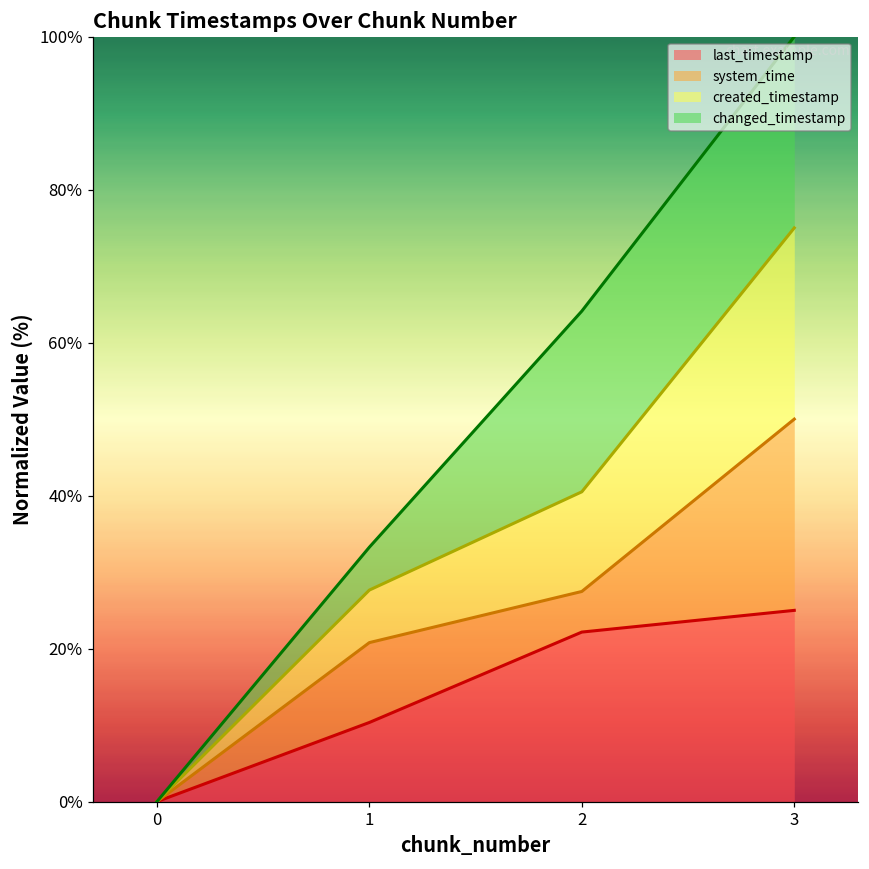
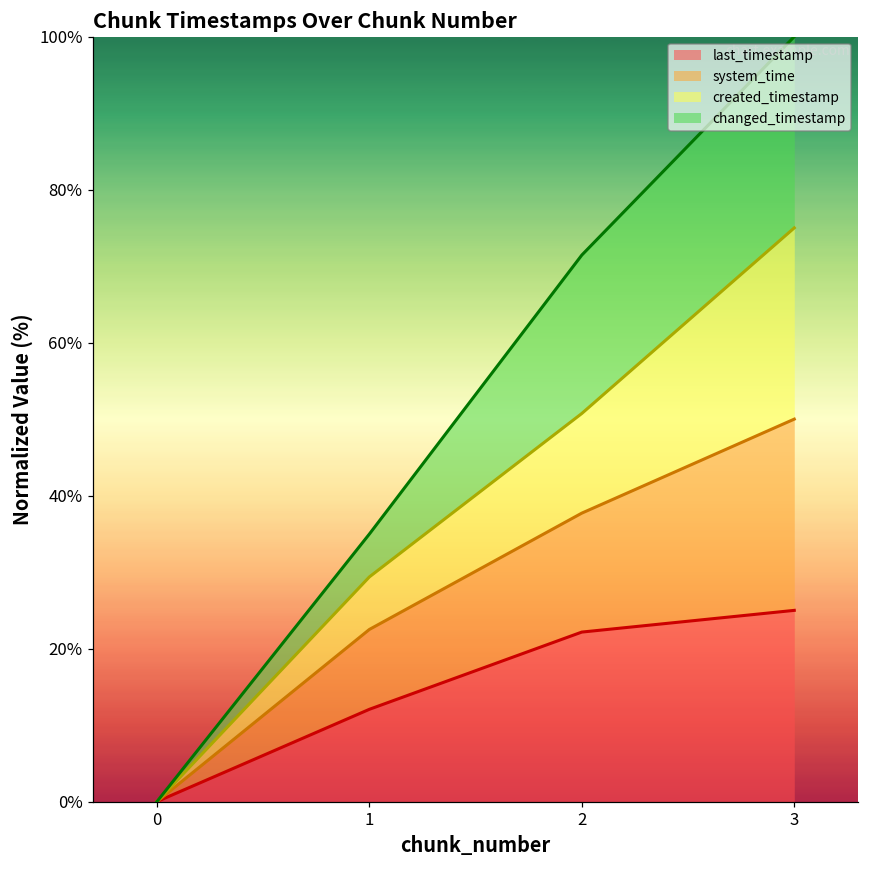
  {
    "last_timestamp": {
-     "1": "10%",
+     "1": "12%",
      "2": "22%",
      "3": "25%"
    },
    "system_time": {
      "1": "10%",
-     "2": "5%",
+     "2": "16%",
      "3": "25%"
    },
    "created_timestamp": {
      "1": "7%",
      "2": "13%",
      "3": "25%"
    },
    "changed_timestamp": {
      "1": "6%",
-     "2": "24%",
+     "2": "21%",
      "3": "25%"
    }
  }
